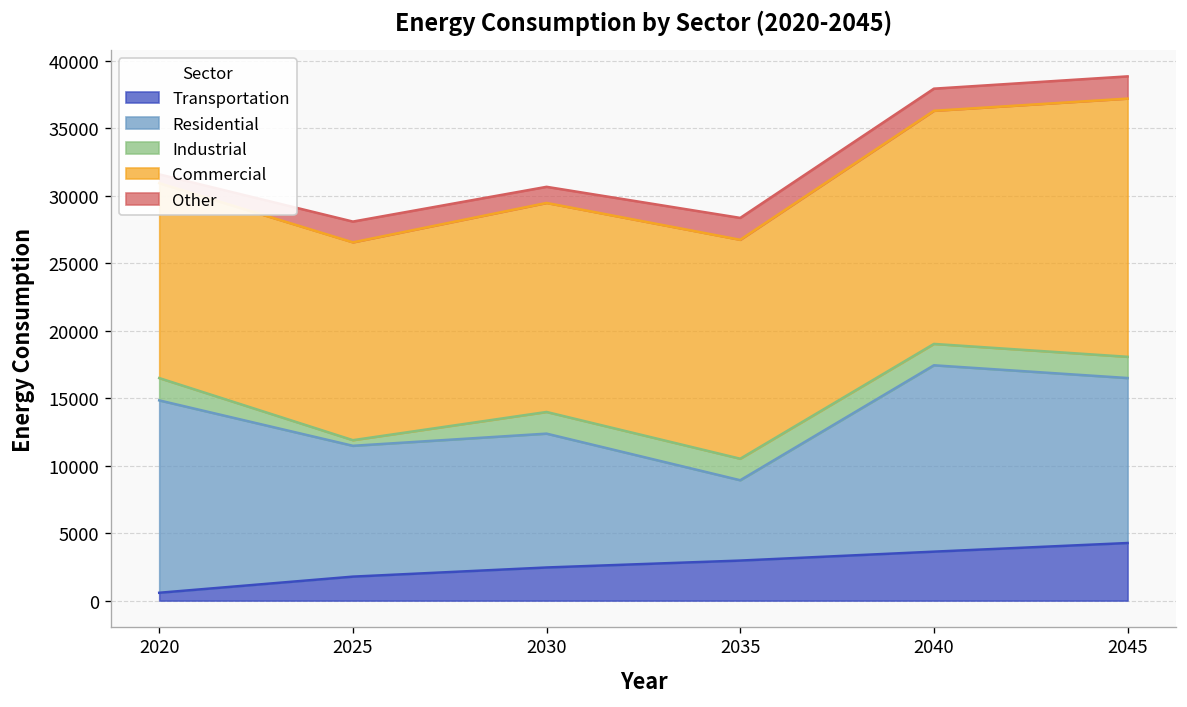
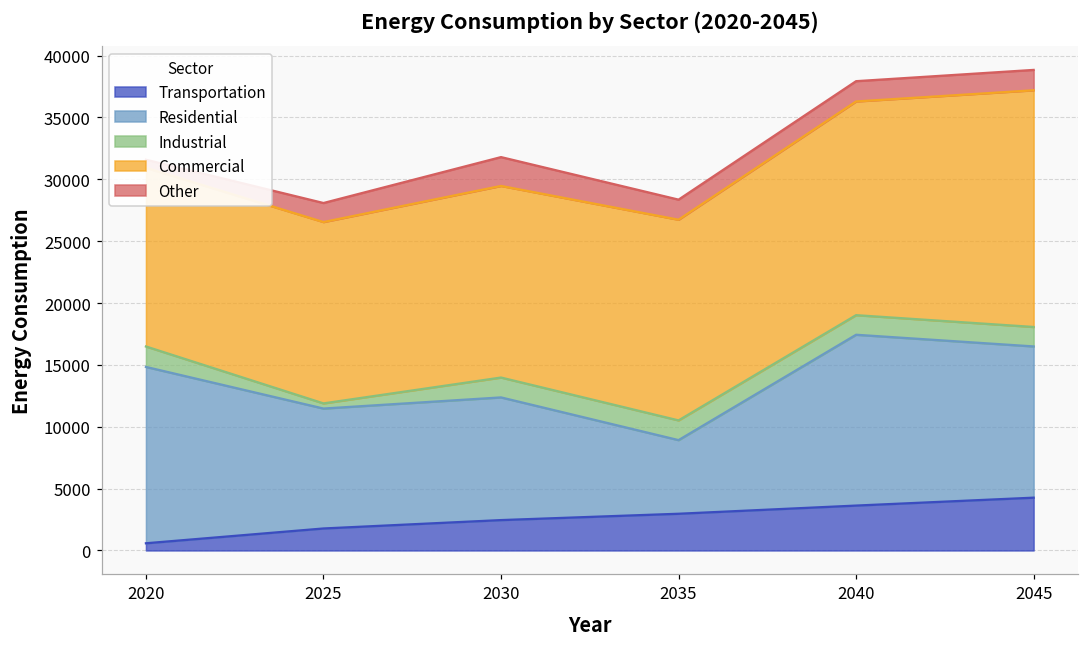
  {
    "Transportation": {
      "2020": 600,
      "2025": 1800,
      "2030": 2500,
      "2035": 3000,
      "2040": 3600,
      "2045": 4300
    },
    "Residential": {
      "2020": 14300,
      "2025": 9700,
      "2030": 9900,
      "2035": 6000,
      "2040": 13800,
      "2045": 12200
    },
    "Industrial": {
      "2020": 1700,
      "2025": 400,
      "2030": 1600,
      "2035": 1600,
      "2040": 1600,
      "2045": 1600
    },
    "Commercial": {
      "2025": 14700,
      "2030": 15500,
      "2035": 16200,
      "2040": 17300,
      "2045": 19100
    },
    "Other": {
      "2025": 1500,
-     "2030": 1200,
+     "2030": 2300,
      "2035": 1600,
      "2040": 1600,
      "2045": 1600
    }
  }
